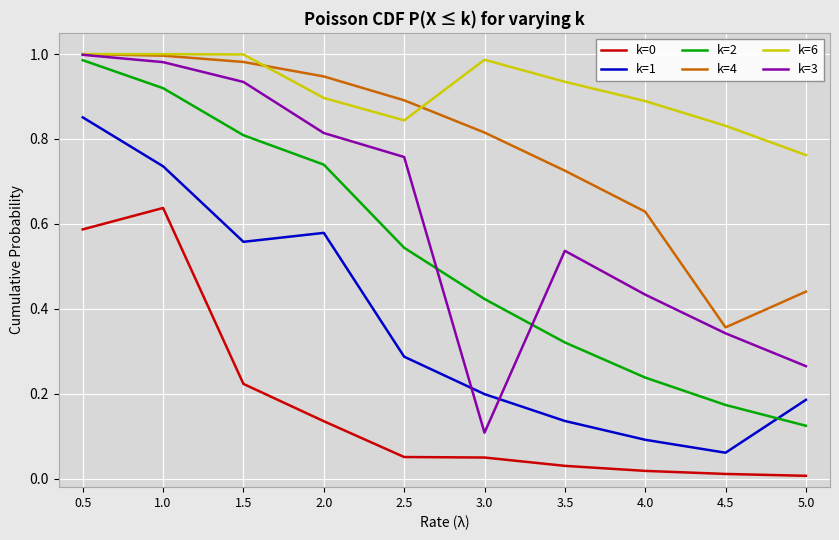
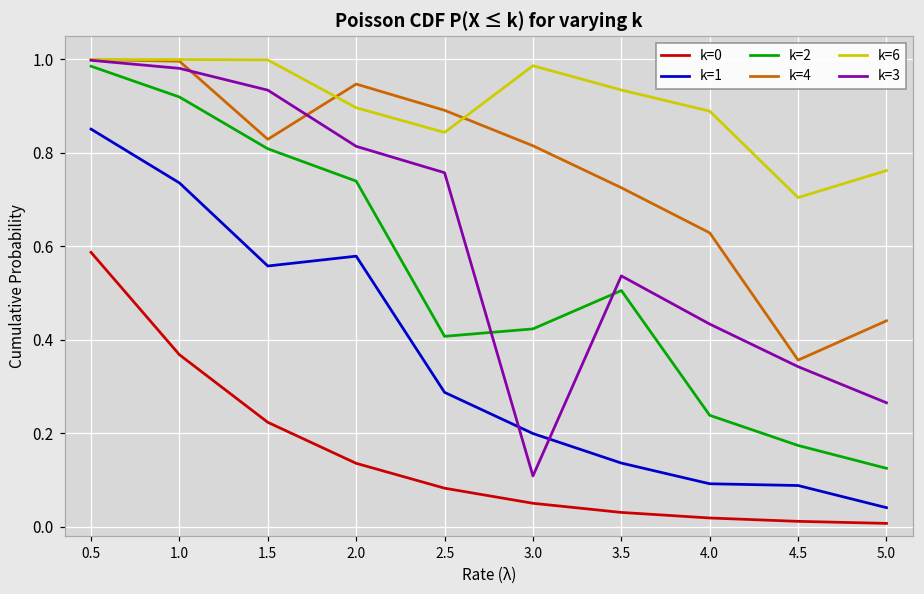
  {
    "k=0": {
      "0.5": 0.59,
-     "1.0": 0.64,
+     "1.0": 0.37,
      "1.5": 0.22,
      "2.0": 0.14,
-     "2.5": 0.05,
+     "2.5": 0.08,
      "3.0": 0.05,
      "3.5": 0.03,
      "4.0": 0.02,
      "4.5": 0.01,
      "5.0": 0.01
    },
    "k=1": {
      "0.5": 0.85,
      "1.0": 0.74,
      "1.5": 0.56,
      "2.0": 0.58,
      "2.5": 0.29,
      "3.0": 0.20,
      "3.5": 0.14,
      "4.0": 0.09,
-     "4.5": 0.06,
-     "5.0": 0.19
+     "4.5": 0.09,
+     "5.0": 0.04
    },
    "k=2": {
      "0.5": 0.99,
      "1.0": 0.92,
      "1.5": 0.81,
      "2.0": 0.74,
-     "2.5": 0.54,
+     "2.5": 0.41,
      "3.0": 0.42,
-     "3.5": 0.32,
+     "3.5": 0.51,
      "4.0": 0.24,
      "4.5": 0.17,
      "5.0": 0.12
    },
    "k=4": {
-     "1.5": 0.98,
+     "1.5": 0.83,
      "2.0": 0.95,
      "2.5": 0.89,
      "3.0": 0.82,
      "3.5": 0.73,
      "4.0": 0.63,
      "4.5": 0.36,
      "5.0": 0.44
    },
    "k=6": {
      "1.5": 1.00,
      "2.0": 0.90,
      "2.5": 0.84,
      "3.0": 0.99,
      "3.5": 0.93,
      "4.0": 0.89,
-     "4.5": 0.83,
+     "4.5": 0.70,
      "5.0": 0.76
    },
    "k=3": {
      "1.0": 0.98,
      "1.5": 0.93,
      "2.0": 0.81,
      "2.5": 0.76,
      "3.0": 0.11,
      "3.5": 0.54,
      "4.0": 0.43,
      "4.5": 0.34,
      "5.0": 0.27
    }
  }
